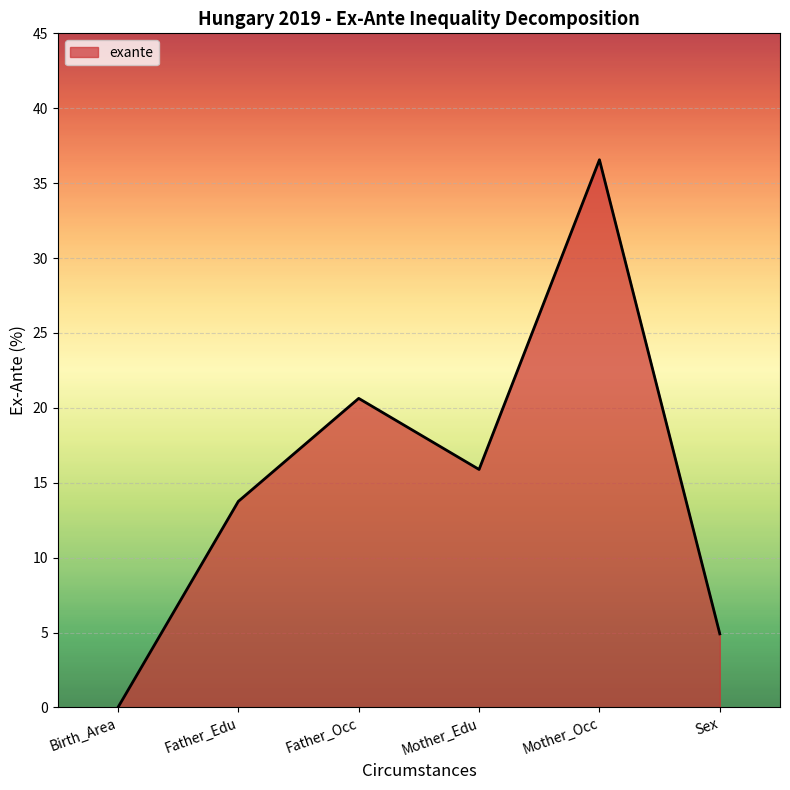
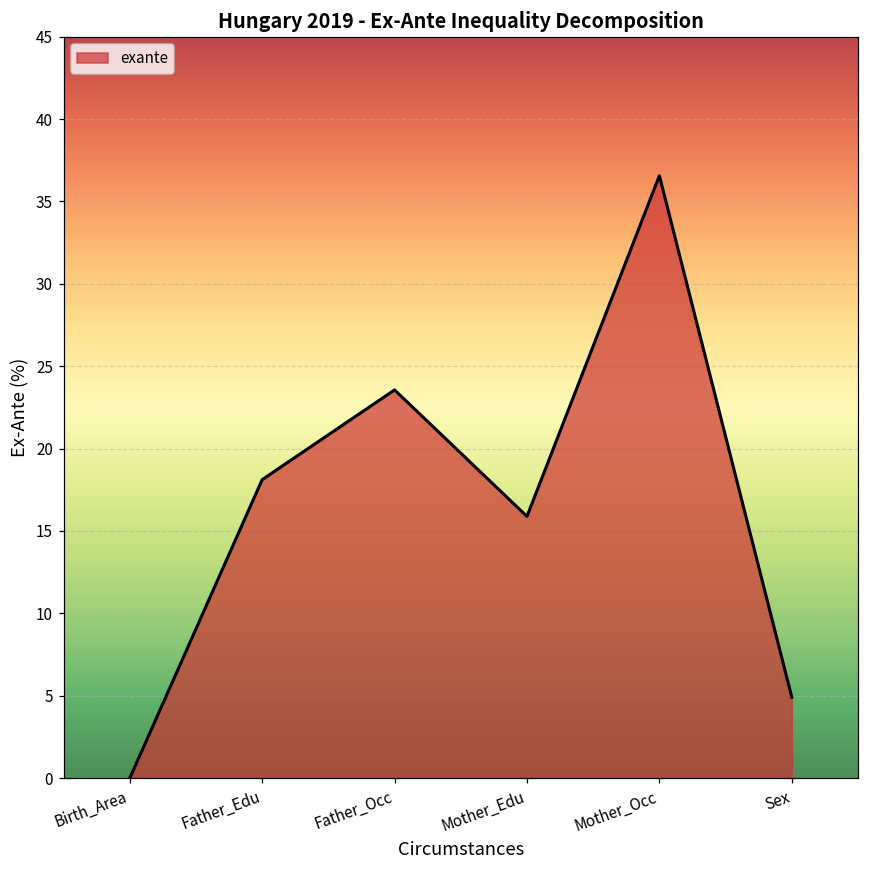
  {
    "Birth_Area": 0.0,
-   "Father_Edu": 13.8,
-   "Father_Occ": 20.6,
+   "Father_Edu": 18.1,
+   "Father_Occ": 23.6,
    "Mother_Edu": 15.9,
    "Mother_Occ": 36.6,
    "Sex": 4.9
  }
